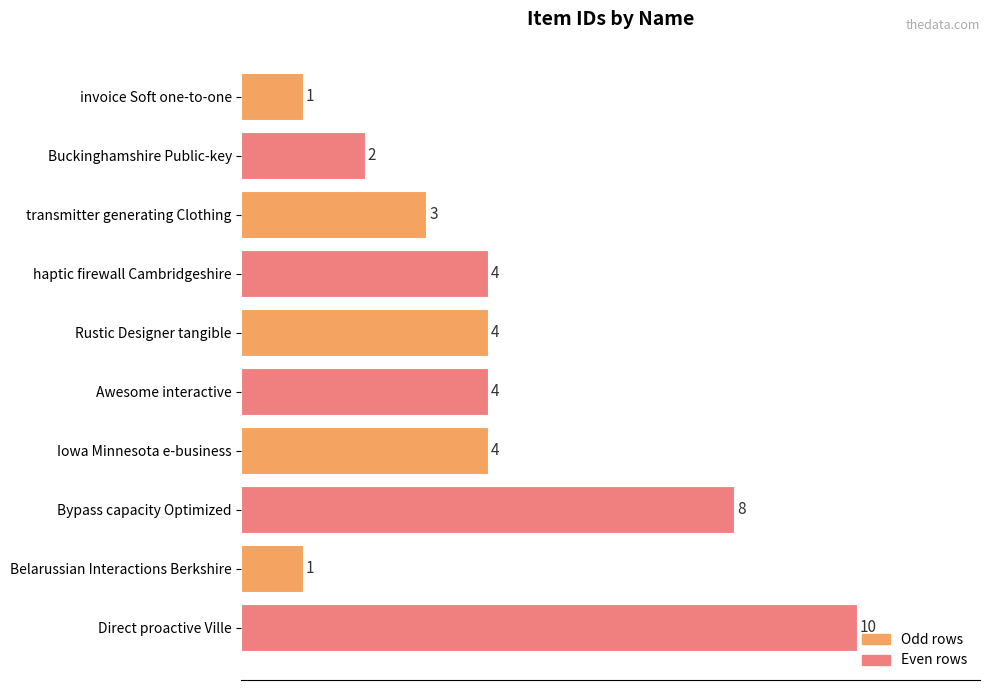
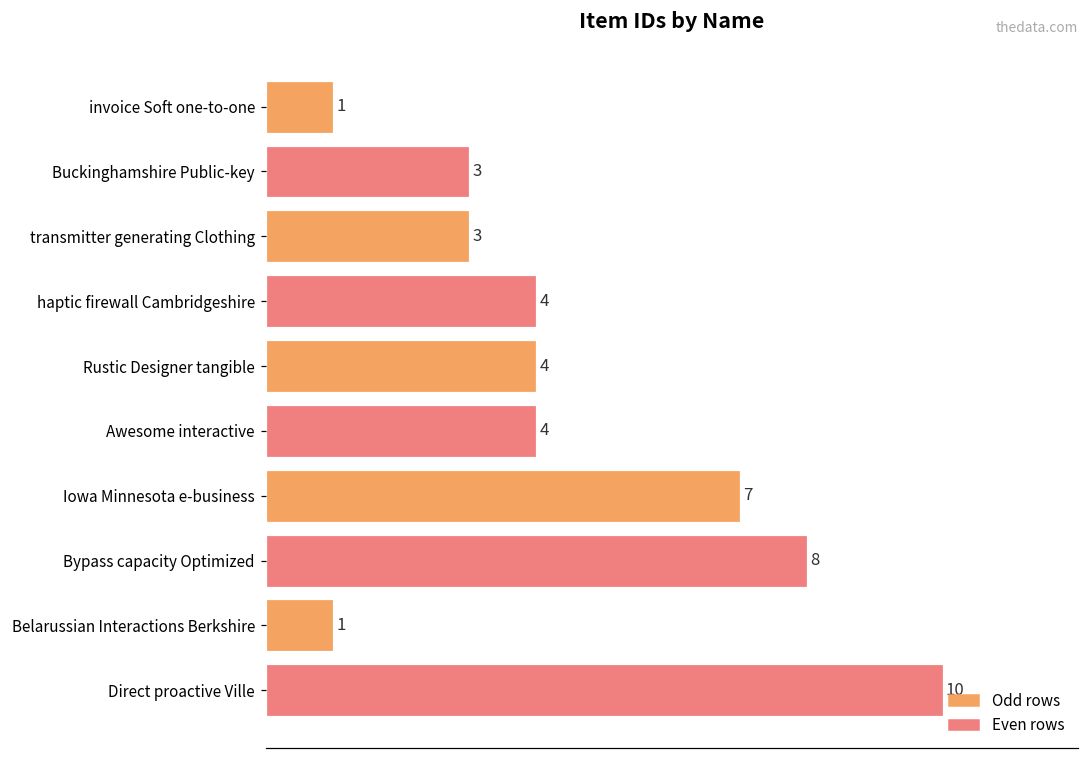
  {
    "invoice Soft one-to-one": 1,
-   "Buckinghamshire Public-key": 2,
+   "Buckinghamshire Public-key": 3,
    "transmitter generating Clothing": 3,
    "haptic firewall Cambridgeshire": 4,
    "Rustic Designer tangible": 4,
    "Awesome interactive": 4,
-   "Iowa Minnesota e-business": 4,
+   "Iowa Minnesota e-business": 7,
    "Bypass capacity Optimized": 8,
    "Belarussian Interactions Berkshire": 1,
    "Direct proactive Ville": 10
  }
